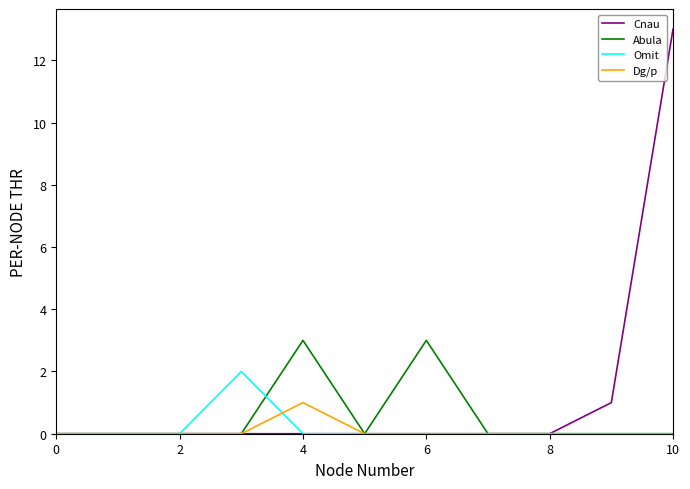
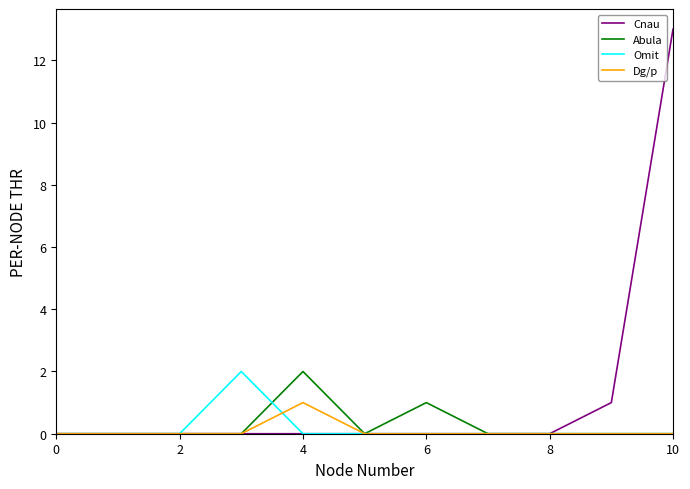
  {
    "Cnau": {
      "10": 13
    },
    "Abula": {
-     "4": 3,
-     "6": 3
+     "4": 2,
+     "6": 1
    },
    "Dg/p": {
      "4": 1
    }
  }
